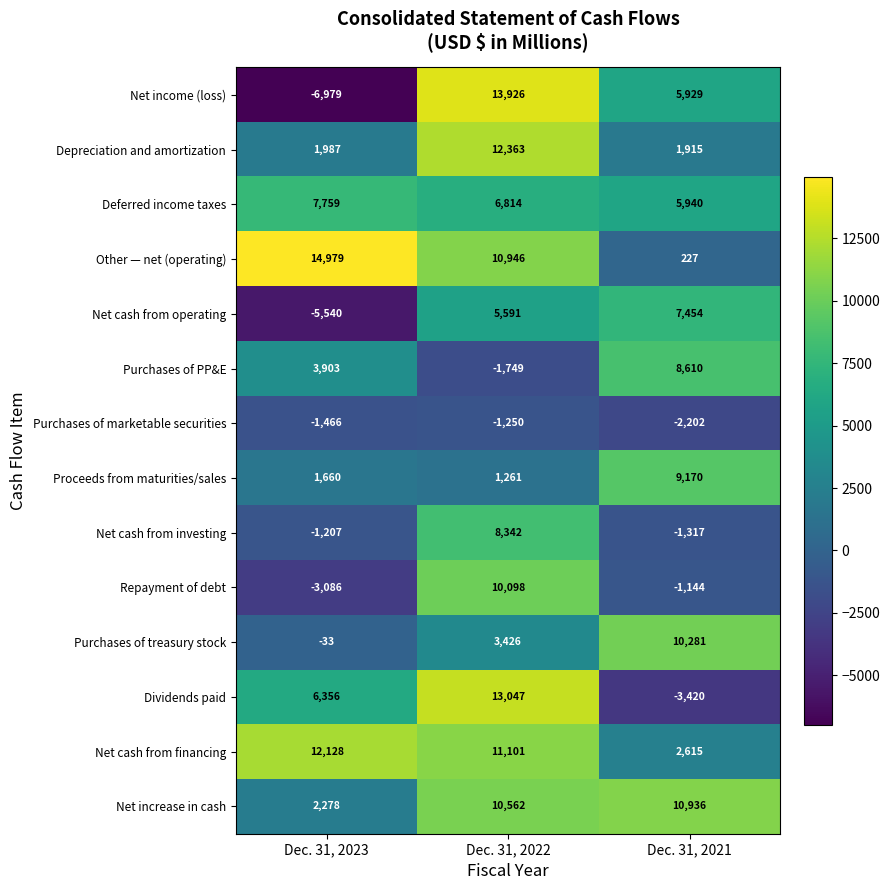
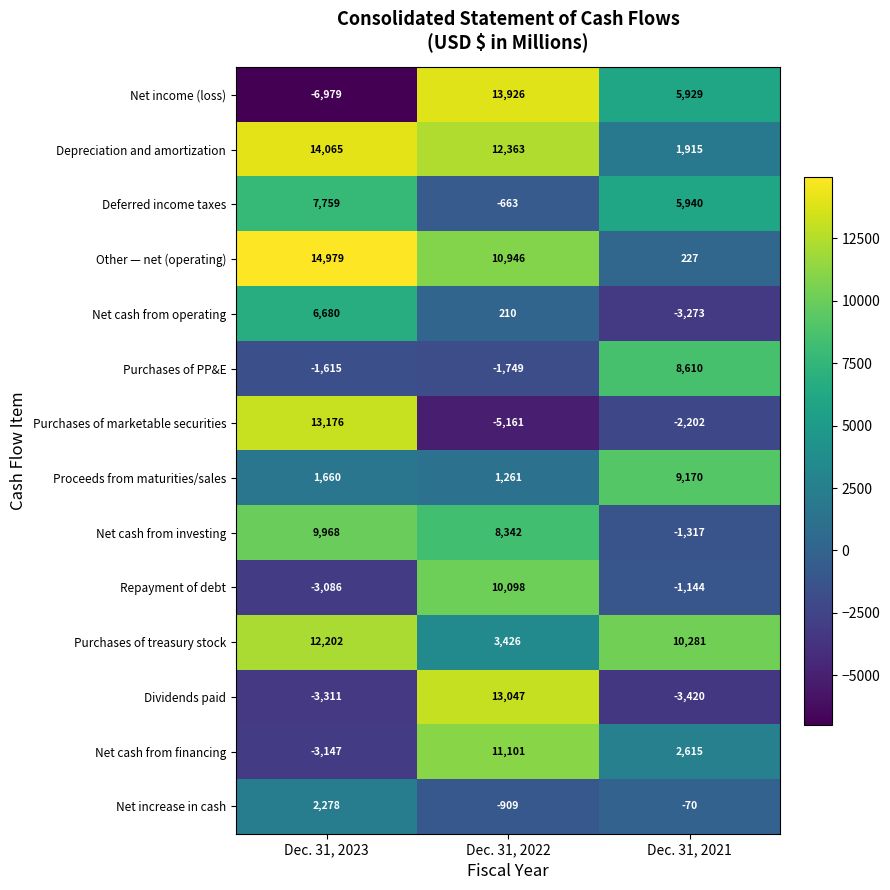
  {
    "Net income (loss)": {
      "Dec. 31, 2023": "-6,979",
      "Dec. 31, 2022": "13,926",
      "Dec. 31, 2021": "5,929"
    },
    "Depreciation and amortization": {
-     "Dec. 31, 2023": "1,987",
+     "Dec. 31, 2023": "14,065",
      "Dec. 31, 2022": "12,363",
      "Dec. 31, 2021": "1,915"
    },
    "Deferred income taxes": {
      "Dec. 31, 2023": "7,759",
-     "Dec. 31, 2022": "6,814",
+     "Dec. 31, 2022": "-663",
      "Dec. 31, 2021": "5,940"
    },
    "Other — net (operating)": {
      "Dec. 31, 2023": "14,979",
      "Dec. 31, 2022": "10,946",
      "Dec. 31, 2021": "227"
    },
    "Net cash from operating": {
-     "Dec. 31, 2023": "-5,540",
-     "Dec. 31, 2022": "5,591",
-     "Dec. 31, 2021": "7,454"
+     "Dec. 31, 2023": "6,680",
+     "Dec. 31, 2022": "210",
+     "Dec. 31, 2021": "-3,273"
    },
    "Purchases of PP&E": {
-     "Dec. 31, 2023": "3,903",
+     "Dec. 31, 2023": "-1,615",
      "Dec. 31, 2022": "-1,749",
      "Dec. 31, 2021": "8,610"
    },
    "Purchases of marketable securities": {
-     "Dec. 31, 2023": "-1,466",
-     "Dec. 31, 2022": "-1,250",
+     "Dec. 31, 2023": "13,176",
+     "Dec. 31, 2022": "-5,161",
      "Dec. 31, 2021": "-2,202"
    },
    "Proceeds from maturities/sales": {
      "Dec. 31, 2023": "1,660",
      "Dec. 31, 2022": "1,261",
      "Dec. 31, 2021": "9,170"
    },
    "Net cash from investing": {
-     "Dec. 31, 2023": "-1,207",
+     "Dec. 31, 2023": "9,968",
      "Dec. 31, 2022": "8,342",
      "Dec. 31, 2021": "-1,317"
    },
    "Repayment of debt": {
      "Dec. 31, 2023": "-3,086",
      "Dec. 31, 2022": "10,098",
      "Dec. 31, 2021": "-1,144"
    },
    "Purchases of treasury stock": {
-     "Dec. 31, 2023": "-33",
+     "Dec. 31, 2023": "12,202",
      "Dec. 31, 2022": "3,426",
      "Dec. 31, 2021": "10,281"
    },
    "Dividends paid": {
-     "Dec. 31, 2023": "6,356",
+     "Dec. 31, 2023": "-3,311",
      "Dec. 31, 2022": "13,047",
      "Dec. 31, 2021": "-3,420"
    },
    "Net cash from financing": {
-     "Dec. 31, 2023": "12,128",
+     "Dec. 31, 2023": "-3,147",
      "Dec. 31, 2022": "11,101",
      "Dec. 31, 2021": "2,615"
    },
    "Net increase in cash": {
      "Dec. 31, 2023": "2,278",
-     "Dec. 31, 2022": "10,562",
-     "Dec. 31, 2021": "10,936"
+     "Dec. 31, 2022": "-909",
+     "Dec. 31, 2021": "-70"
    }
  }
